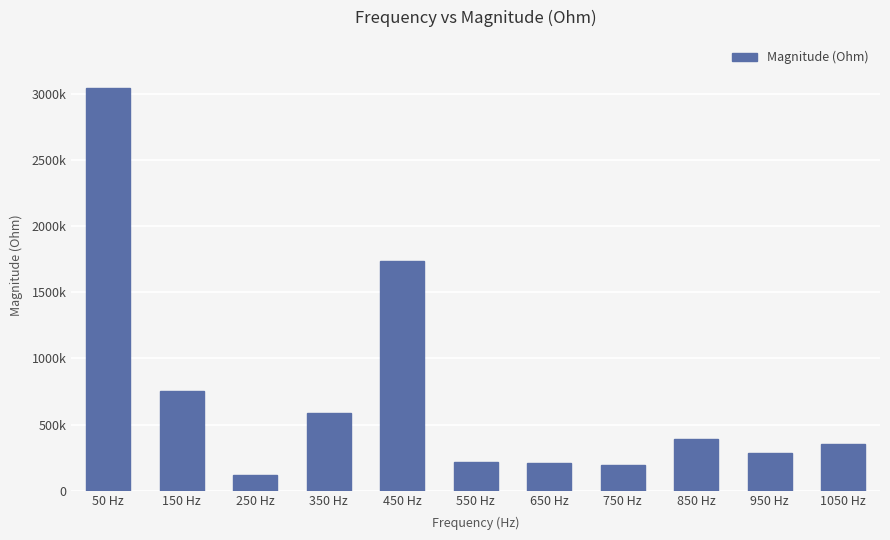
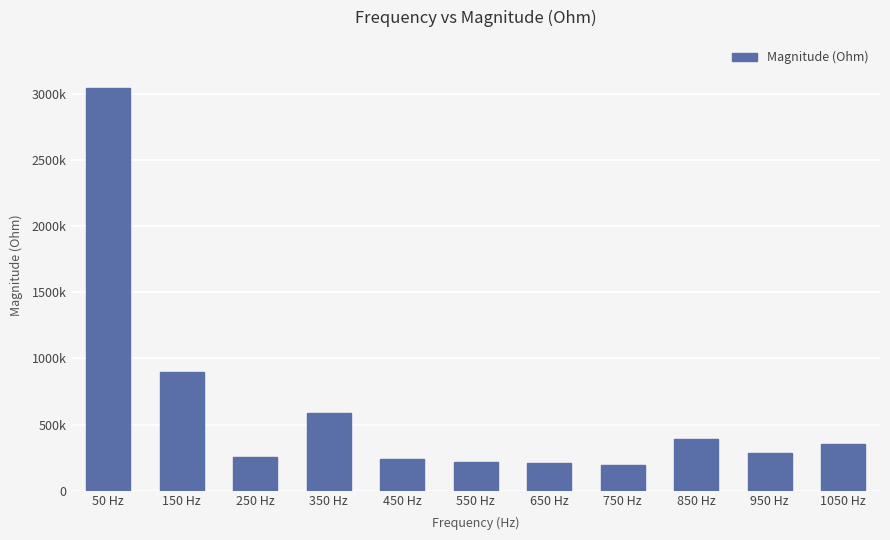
  {
    "50 Hz": 3050000,
-   "150 Hz": 750000,
-   "250 Hz": 120000,
+   "150 Hz": 900000,
+   "250 Hz": 250000,
    "350 Hz": 590000,
-   "450 Hz": 1740000,
+   "450 Hz": 240000,
    "550 Hz": 220000,
    "650 Hz": 210000,
    "750 Hz": 190000,
    "850 Hz": 390000,
    "950 Hz": 280000,
    "1050 Hz": 350000
  }
